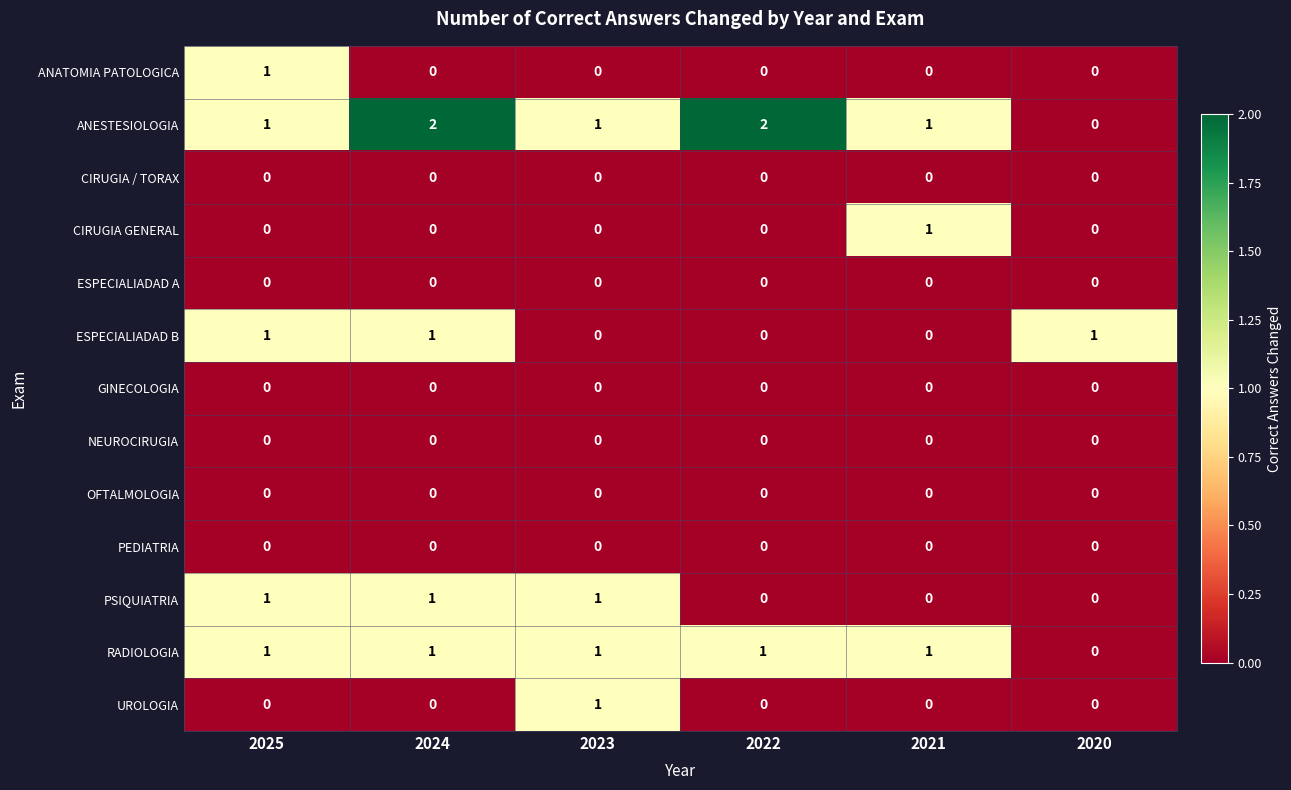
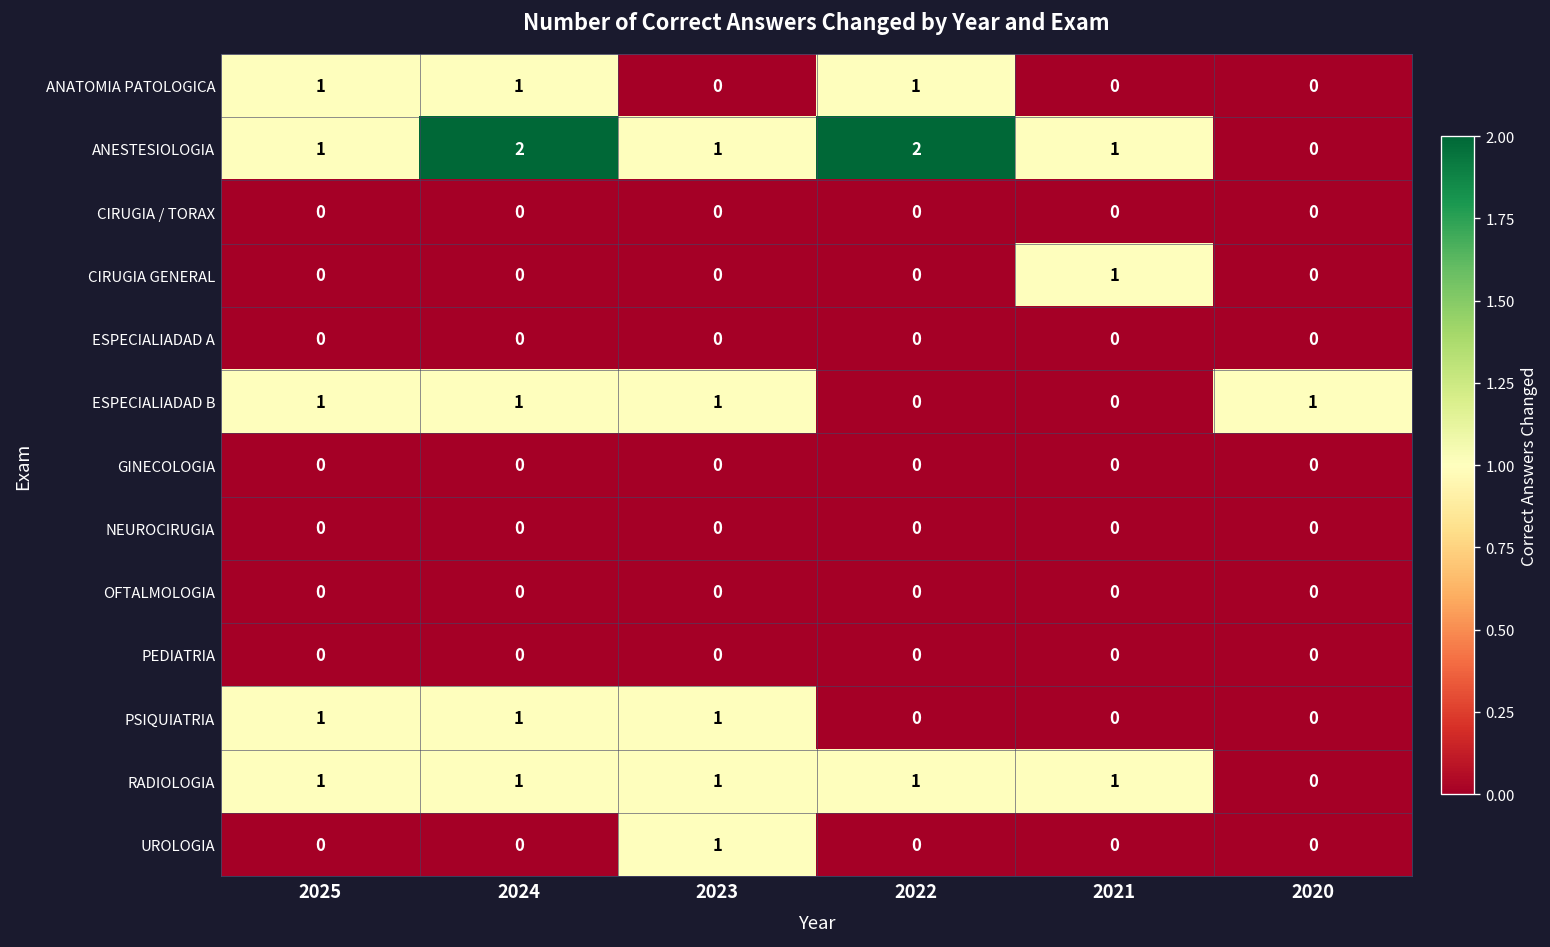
  {
    "ANATOMIA PATOLOGICA": {
      "2025": 1,
-     "2024": 0,
+     "2024": 1,
      "2023": 0,
-     "2022": 0,
+     "2022": 1,
      "2021": 0,
      "2020": 0
    },
    "ANESTESIOLOGIA": {
      "2025": 1,
      "2024": 2,
      "2023": 1,
      "2022": 2,
      "2021": 1,
      "2020": 0
    },
    "CIRUGIA / TORAX": {
      "2025": 0,
      "2024": 0,
      "2023": 0,
      "2022": 0,
      "2021": 0,
      "2020": 0
    },
    "CIRUGIA GENERAL": {
      "2025": 0,
      "2024": 0,
      "2023": 0,
      "2022": 0,
      "2021": 1,
      "2020": 0
    },
    "ESPECIALIADAD A": {
      "2025": 0,
      "2024": 0,
      "2023": 0,
      "2022": 0,
      "2021": 0,
      "2020": 0
    },
    "ESPECIALIADAD B": {
      "2025": 1,
      "2024": 1,
-     "2023": 0,
+     "2023": 1,
      "2022": 0,
      "2021": 0,
      "2020": 1
    },
    "GINECOLOGIA": {
      "2025": 0,
      "2024": 0,
      "2023": 0,
      "2022": 0,
      "2021": 0,
      "2020": 0
    },
    "NEUROCIRUGIA": {
      "2025": 0,
      "2024": 0,
      "2023": 0,
      "2022": 0,
      "2021": 0,
      "2020": 0
    },
    "OFTALMOLOGIA": {
      "2025": 0,
      "2024": 0,
      "2023": 0,
      "2022": 0,
      "2021": 0,
      "2020": 0
    },
    "PEDIATRIA": {
      "2025": 0,
      "2024": 0,
      "2023": 0,
      "2022": 0,
      "2021": 0,
      "2020": 0
    },
    "PSIQUIATRIA": {
      "2025": 1,
      "2024": 1,
      "2023": 1,
      "2022": 0,
      "2021": 0,
      "2020": 0
    },
    "RADIOLOGIA": {
      "2025": 1,
      "2024": 1,
      "2023": 1,
      "2022": 1,
      "2021": 1,
      "2020": 0
    },
    "UROLOGIA": {
      "2025": 0,
      "2024": 0,
      "2023": 1,
      "2022": 0,
      "2021": 0,
      "2020": 0
    }
  }
